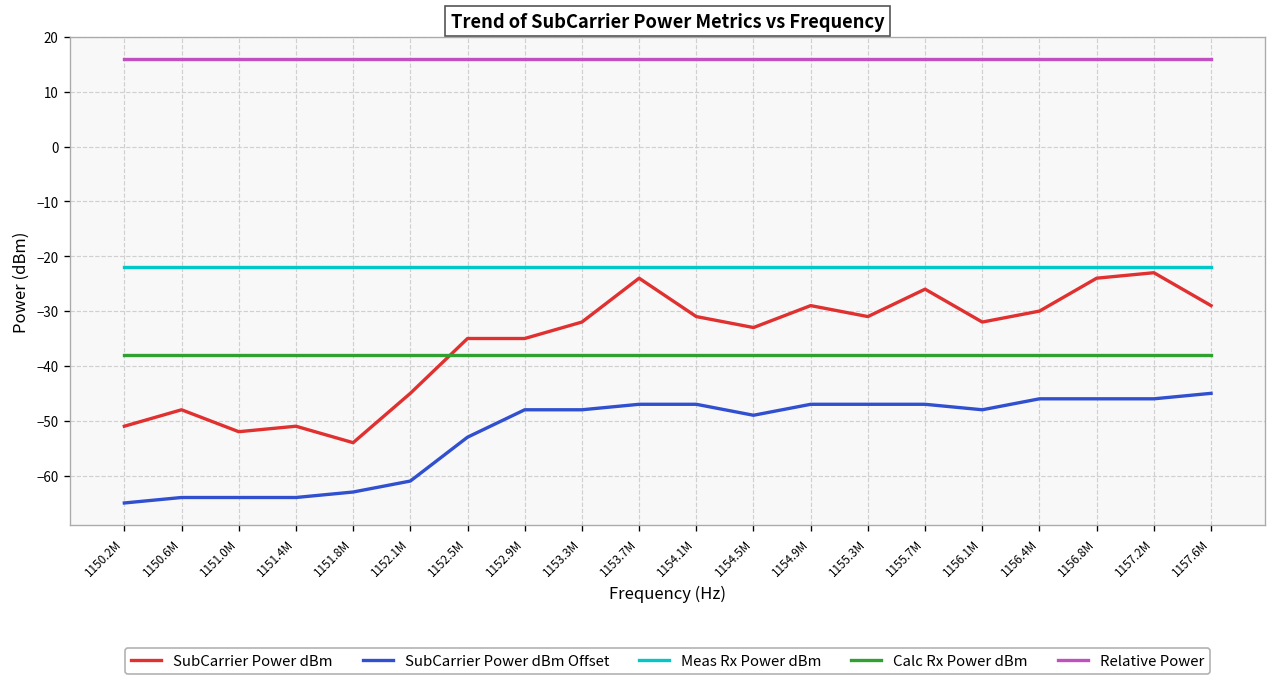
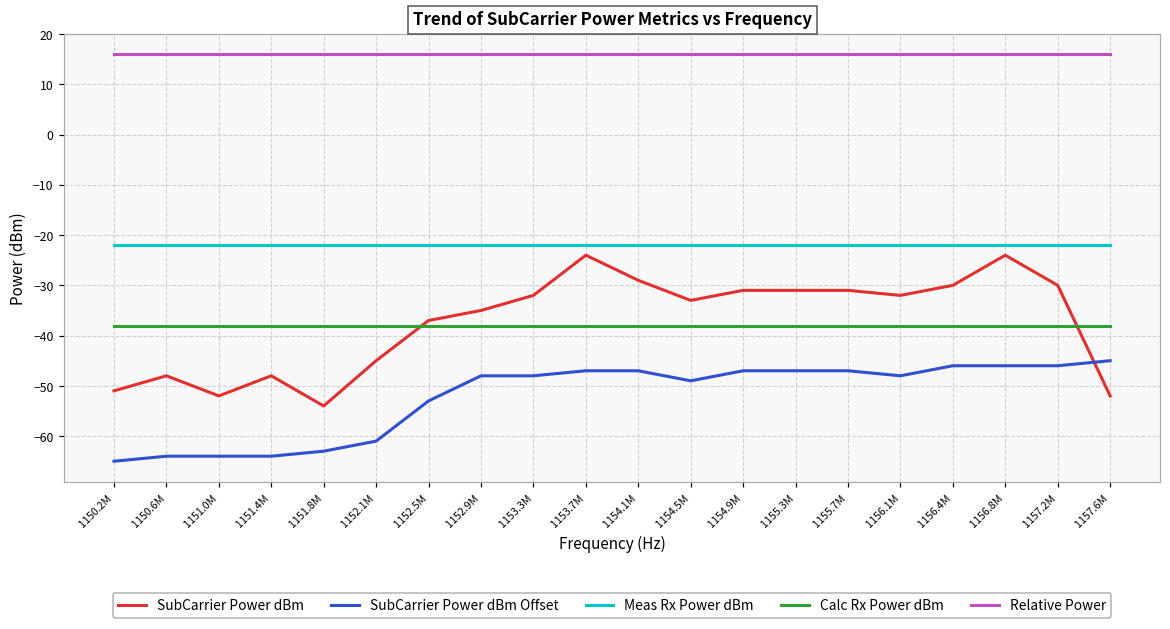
  {
    "SubCarrier Power dBm": {
      "1150.2M": -51,
      "1150.6M": -48,
      "1151.0M": -52,
-     "1151.4M": -51,
+     "1151.4M": -48,
      "1151.8M": -54,
      "1152.1M": -45,
-     "1152.5M": -35,
+     "1152.5M": -37,
      "1152.9M": -35,
      "1153.3M": -32,
      "1153.7M": -24,
-     "1154.1M": -31,
+     "1154.1M": -29,
      "1154.5M": -33,
-     "1154.9M": -29,
+     "1154.9M": -31,
      "1155.3M": -31,
-     "1155.7M": -26,
+     "1155.7M": -31,
      "1156.1M": -32,
      "1156.4M": -30,
      "1156.8M": -24,
-     "1157.2M": -23,
-     "1157.6M": -29
+     "1157.2M": -30,
+     "1157.6M": -52
    },
    "SubCarrier Power dBm Offset": {
      "1150.2M": -65,
      "1150.6M": -64,
      "1151.0M": -64,
      "1151.4M": -64,
      "1151.8M": -63,
      "1152.1M": -61,
      "1152.5M": -53,
      "1152.9M": -48,
      "1153.3M": -48,
      "1153.7M": -47,
      "1154.1M": -47,
      "1154.5M": -49,
      "1154.9M": -47,
      "1155.3M": -47,
      "1155.7M": -47,
      "1156.1M": -48,
      "1156.4M": -46,
      "1156.8M": -46,
      "1157.2M": -46,
      "1157.6M": -45
    },
    "Meas Rx Power dBm": {
      "1150.2M": -22,
      "1150.6M": -22,
      "1151.0M": -22,
      "1151.4M": -22,
      "1151.8M": -22,
      "1152.1M": -22,
      "1152.5M": -22,
      "1152.9M": -22,
      "1153.3M": -22,
      "1153.7M": -22,
      "1154.1M": -22,
      "1154.5M": -22,
      "1154.9M": -22,
      "1155.3M": -22,
      "1155.7M": -22,
      "1156.1M": -22,
      "1156.4M": -22,
      "1156.8M": -22,
      "1157.2M": -22,
      "1157.6M": -22
    },
    "Calc Rx Power dBm": {
      "1150.2M": -38,
      "1150.6M": -38,
      "1151.0M": -38,
      "1151.4M": -38,
      "1151.8M": -38,
      "1152.1M": -38,
      "1152.5M": -38,
      "1152.9M": -38,
      "1153.3M": -38,
      "1153.7M": -38,
      "1154.1M": -38,
      "1154.5M": -38,
      "1154.9M": -38,
      "1155.3M": -38,
      "1155.7M": -38,
      "1156.1M": -38,
      "1156.4M": -38,
      "1156.8M": -38,
      "1157.2M": -38,
      "1157.6M": -38
    },
    "Relative Power": {
      "1150.2M": 16,
      "1150.6M": 16,
      "1151.0M": 16,
      "1151.4M": 16,
      "1151.8M": 16,
      "1152.1M": 16,
      "1152.5M": 16,
      "1152.9M": 16,
      "1153.3M": 16,
      "1153.7M": 16,
      "1154.1M": 16,
      "1154.5M": 16,
      "1154.9M": 16,
      "1155.3M": 16,
      "1155.7M": 16,
      "1156.1M": 16,
      "1156.4M": 16,
      "1156.8M": 16,
      "1157.2M": 16,
      "1157.6M": 16
    }
  }
